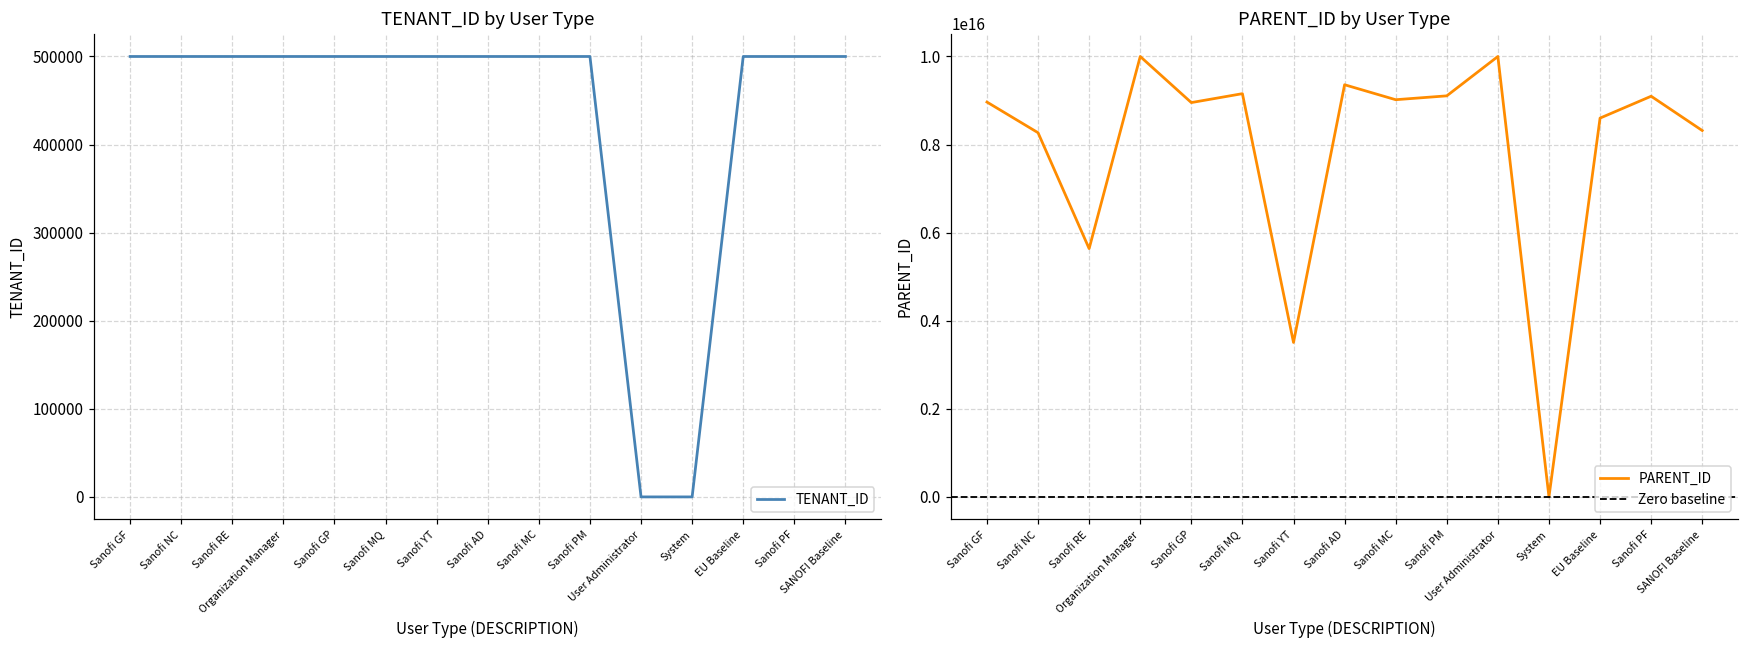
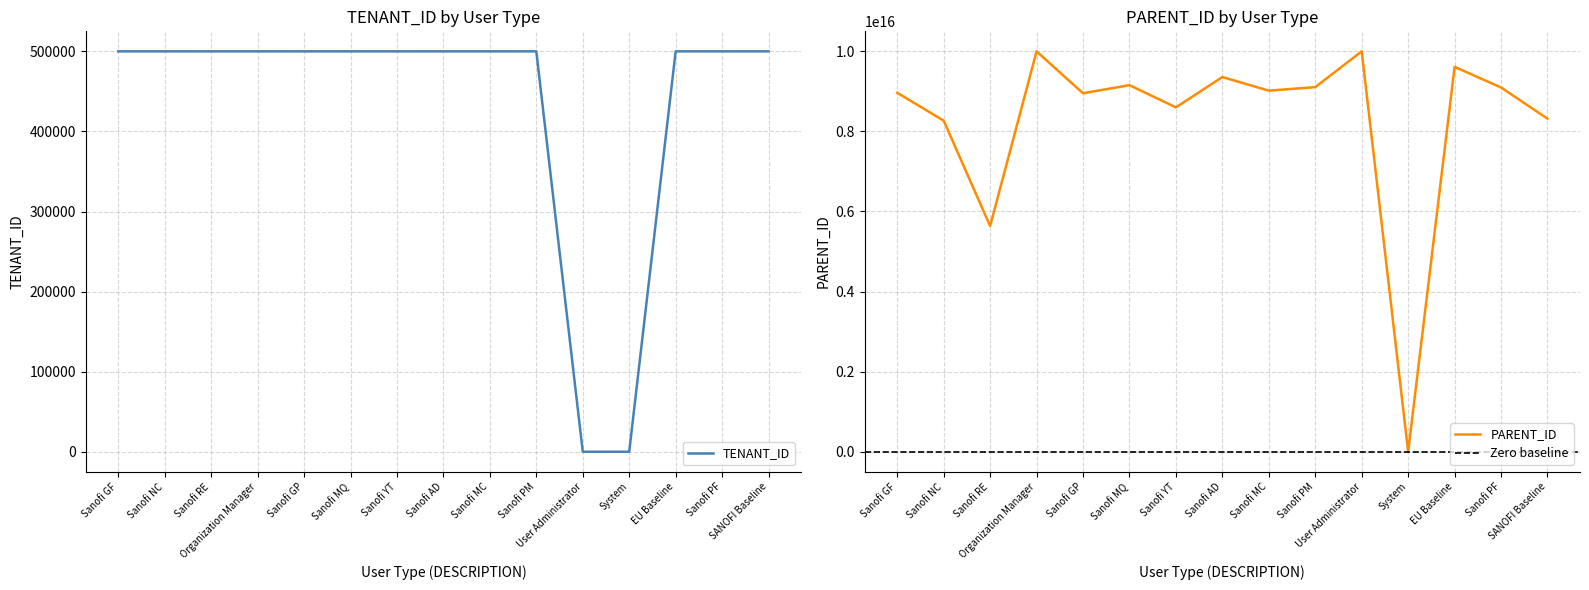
  {
    "TENANT_ID by User Type": {
      "Sanofi GF": 500000,
      "Sanofi NC": 500000,
      "Sanofi RE": 500000,
      "Organization Manager": 500000,
      "Sanofi GP": 500000,
      "Sanofi MQ": 500000,
      "Sanofi YT": 500000,
      "Sanofi AD": 500000,
      "Sanofi MC": 500000,
      "Sanofi PM": 500000,
      "User Administrator": 0,
      "System": 0,
      "EU Baseline": 500000,
      "Sanofi PF": 500000,
      "SANOFI Baseline": 500000
    },
    "PARENT_ID by User Type": {
      "Sanofi GF": 9000000000000000,
      "Sanofi NC": 8300000000000000,
      "Sanofi RE": 5600000000000000,
      "Organization Manager": 10000000000000000,
      "Sanofi GP": 9000000000000000,
      "Sanofi MQ": 9200000000000000,
-     "Sanofi YT": 3500000000000000,
+     "Sanofi YT": 8600000000000000,
      "Sanofi AD": 9400000000000000,
      "Sanofi MC": 9000000000000000,
      "Sanofi PM": 9100000000000000,
      "User Administrator": 10000000000000000,
      "System": 0,
-     "EU Baseline": 8600000000000000,
+     "EU Baseline": 9600000000000000,
      "Sanofi PF": 9100000000000000,
      "SANOFI Baseline": 8300000000000000
    }
  }
